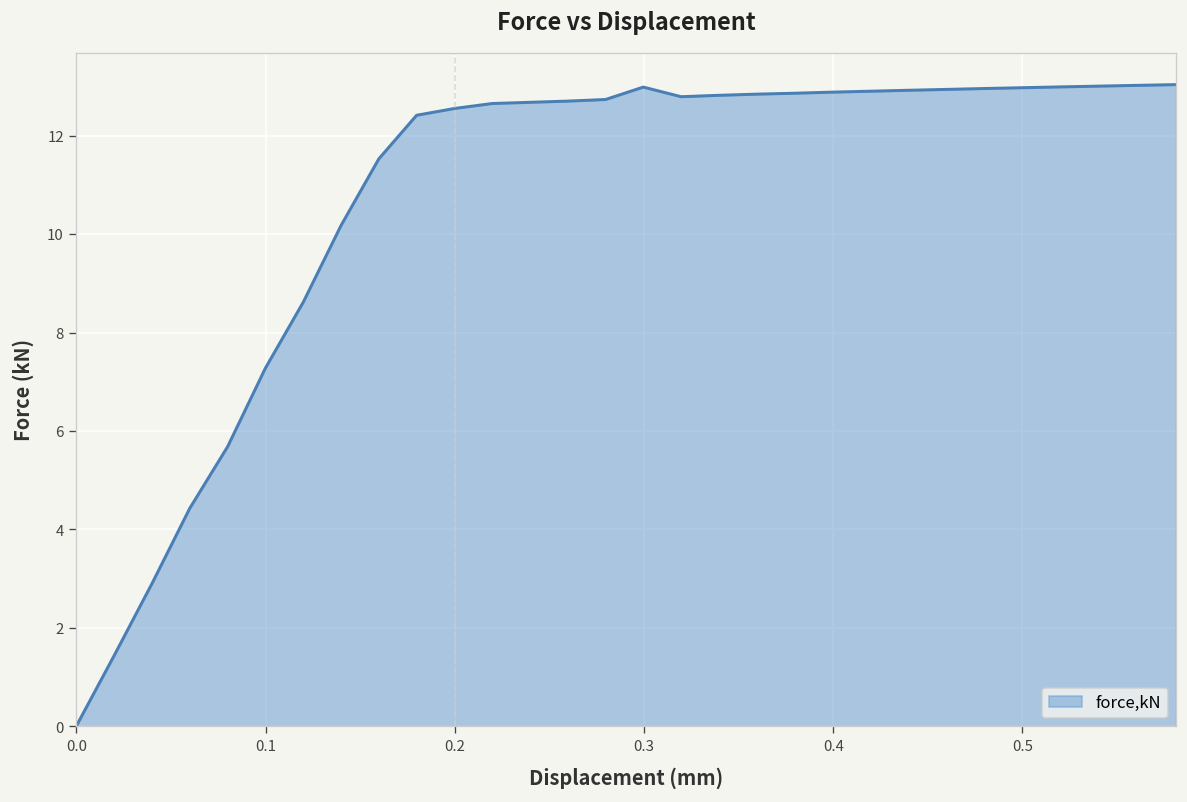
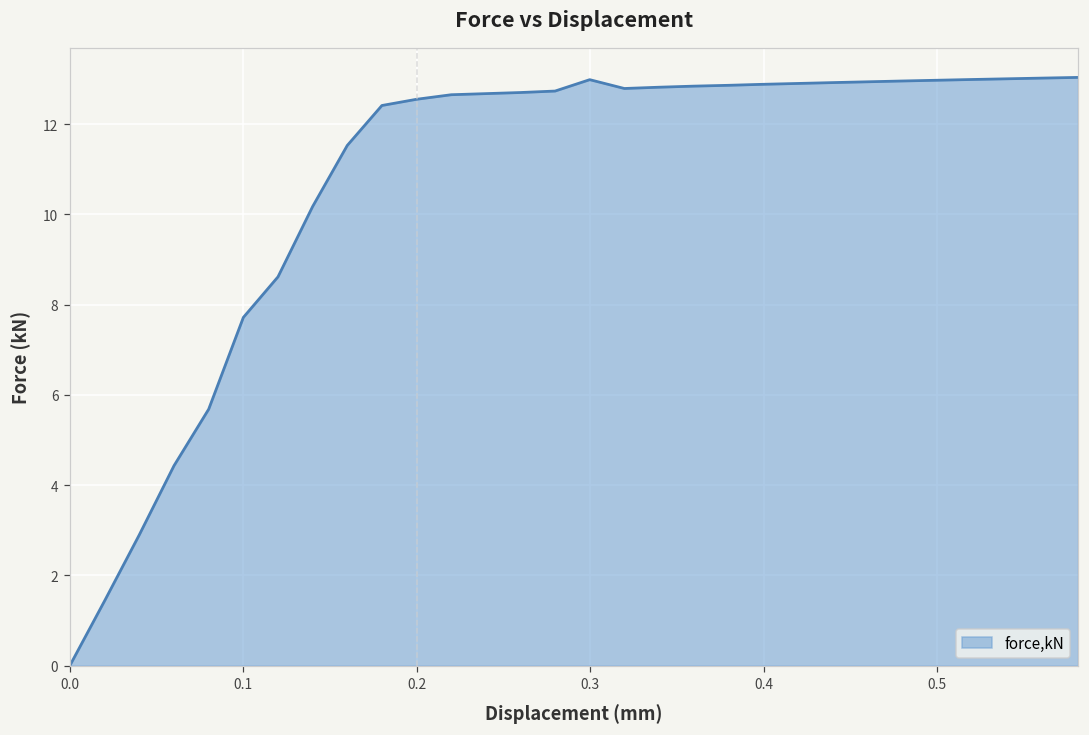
  {
    "0.0": 0.0,
-   "0.1": 7.3,
+   "0.1": 7.7,
    "0.2": 12.6,
    "0.3": 13.0,
    "0.5": 13.0
  }
